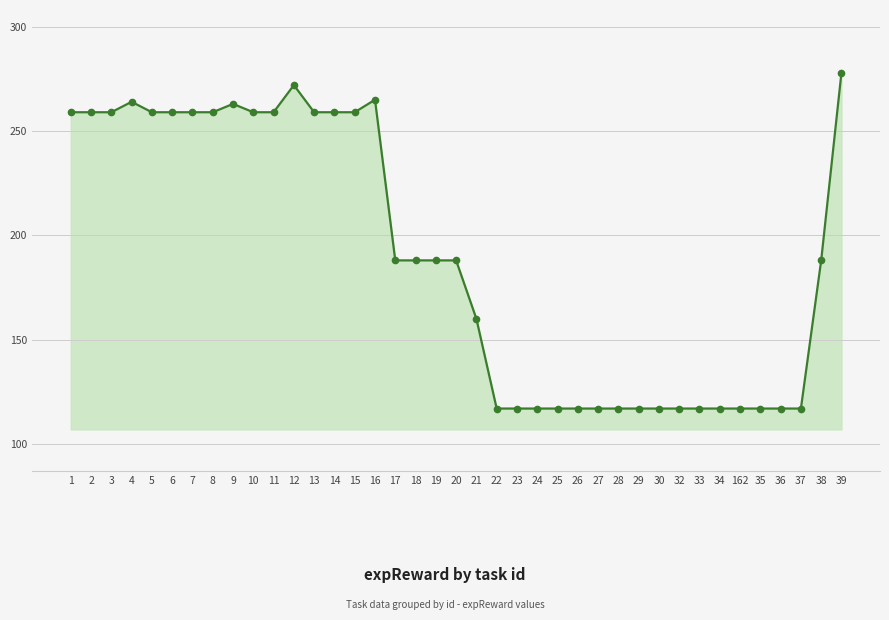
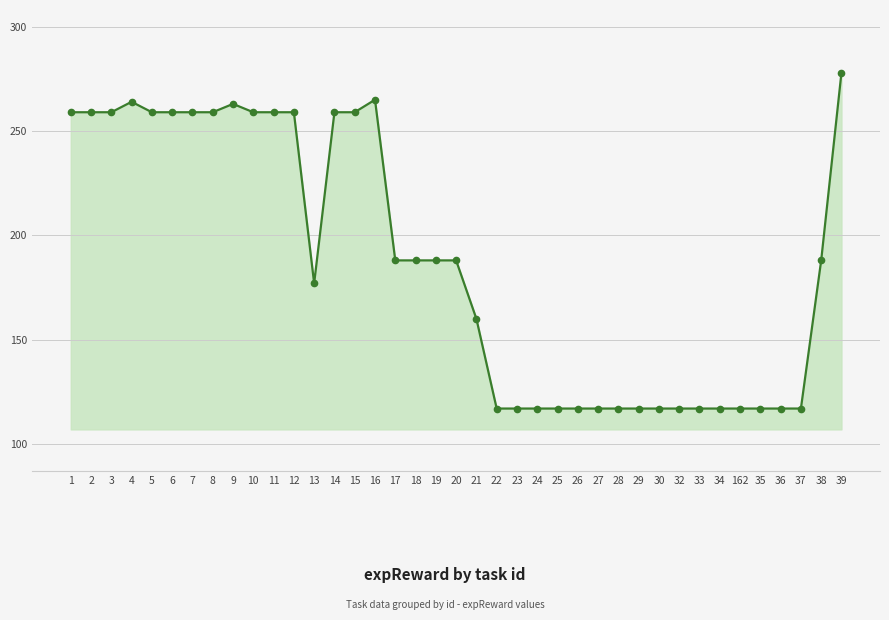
  {
    "1": 259,
    "2": 259,
    "3": 259,
    "4": 264,
    "5": 259,
    "6": 259,
    "7": 259,
    "8": 259,
    "9": 263,
    "10": 259,
    "11": 259,
-   "12": 272,
-   "13": 259,
+   "12": 259,
+   "13": 177,
    "14": 259,
    "15": 259,
    "16": 265,
    "17": 188,
    "18": 188,
    "19": 188,
    "20": 188,
    "21": 160,
    "22": 117,
    "23": 117,
    "24": 117,
    "25": 117,
    "26": 117,
    "27": 117,
    "28": 117,
    "29": 117,
    "30": 117,
    "32": 117,
    "33": 117,
    "34": 117,
    "162": 117,
    "35": 117,
    "36": 117,
    "37": 117,
    "38": 188,
    "39": 278
  }
